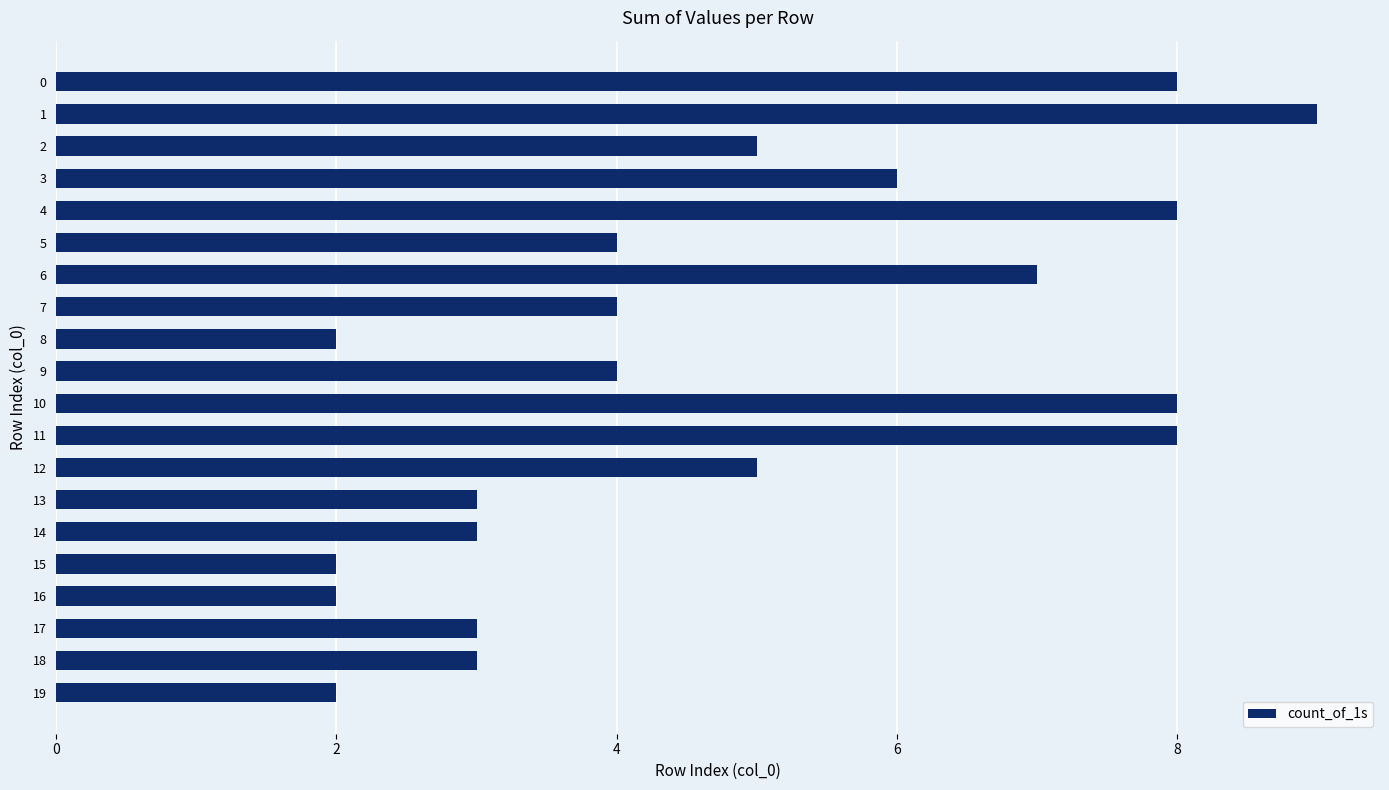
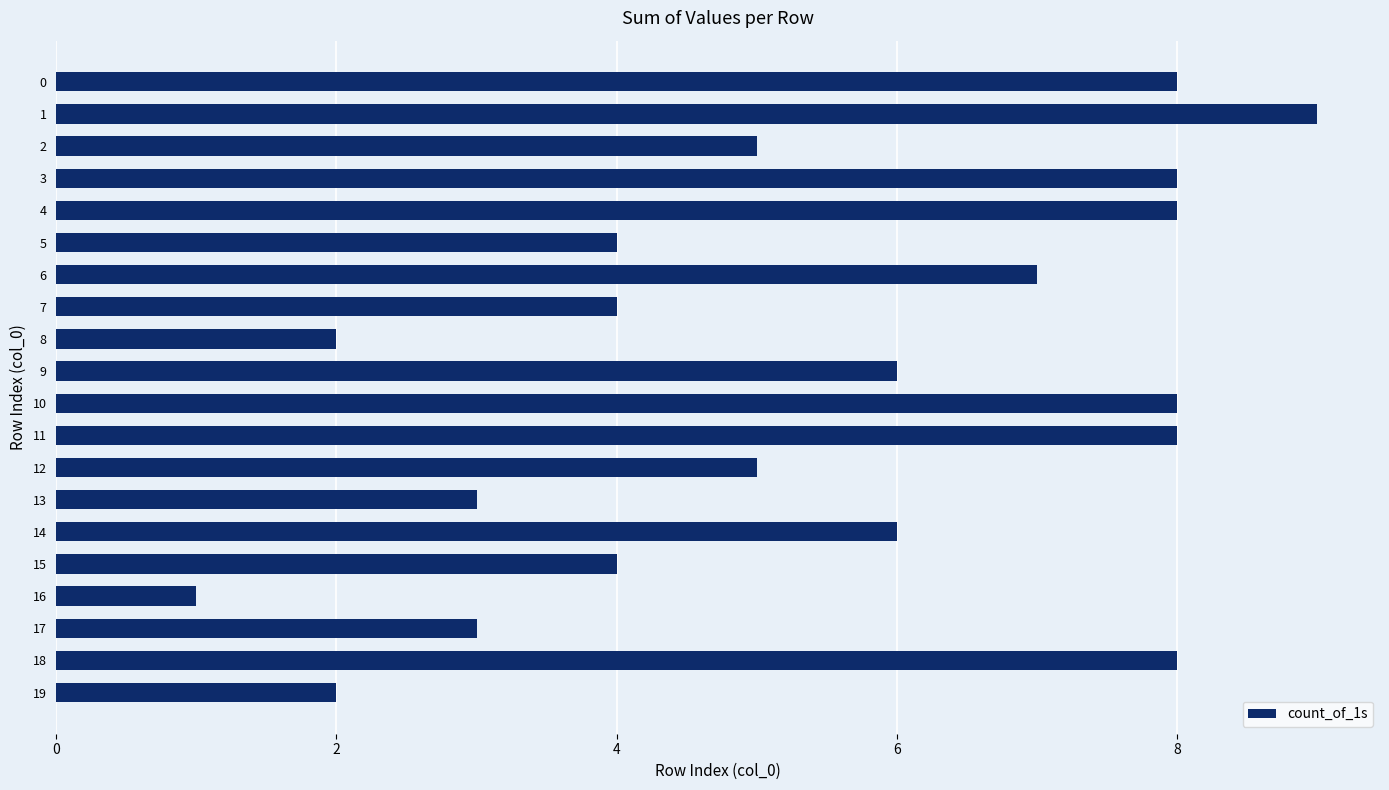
  {
    "0": 8,
    "1": 9,
    "2": 5,
-   "3": 6,
+   "3": 8,
    "4": 8,
    "5": 4,
    "6": 7,
    "7": 4,
    "8": 2,
-   "9": 4,
+   "9": 6,
    "10": 8,
    "11": 8,
    "12": 5,
    "13": 3,
-   "14": 3,
-   "15": 2,
-   "16": 2,
+   "14": 6,
+   "15": 4,
+   "16": 1,
    "17": 3,
-   "18": 3,
+   "18": 8,
    "19": 2
  }
